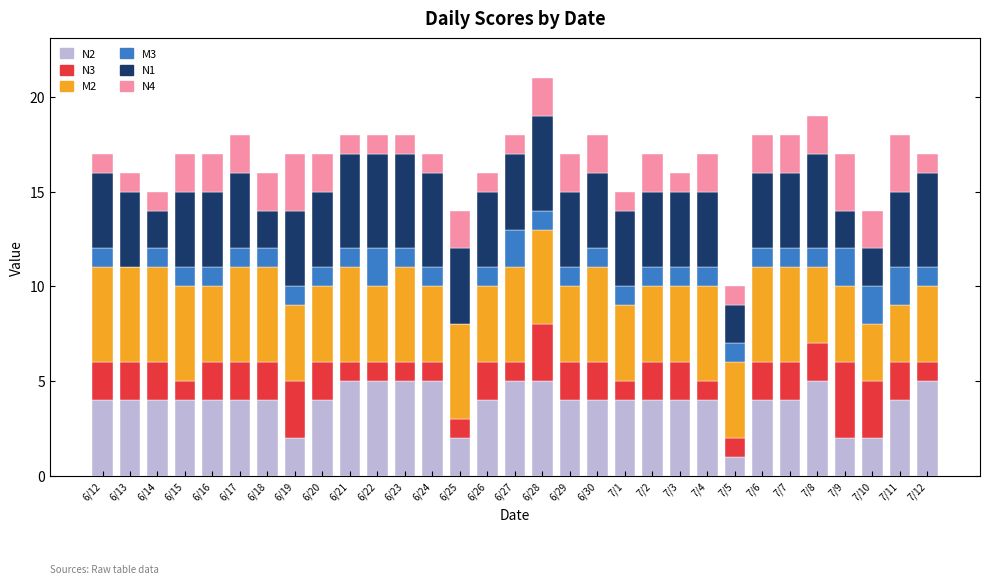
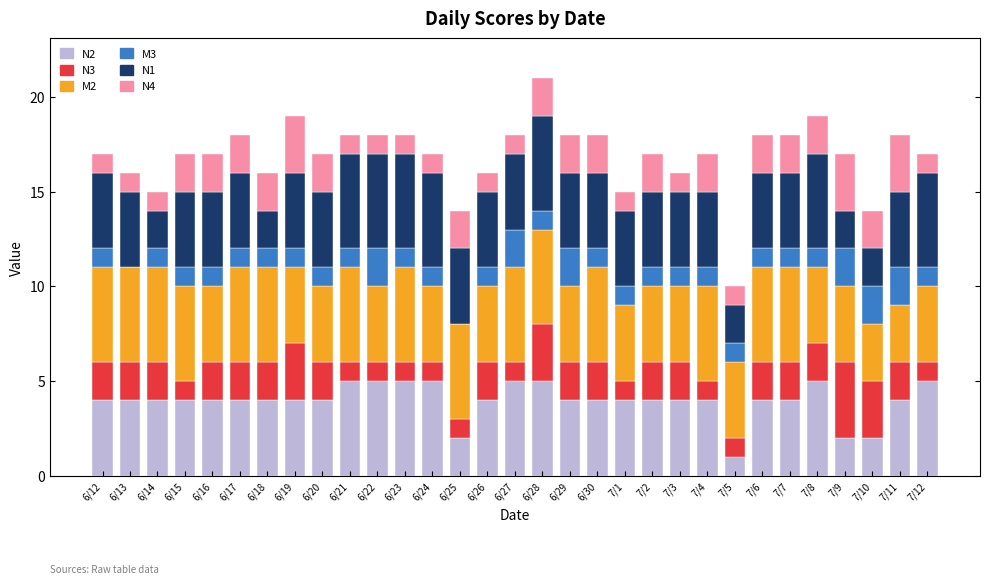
  {
    "N2": {
      "6/12": 4,
      "6/13": 4,
      "6/14": 4,
      "6/15": 4,
      "6/16": 4,
      "6/17": 4,
      "6/18": 4,
-     "6/19": 2,
+     "6/19": 4,
      "6/20": 4,
      "6/21": 5,
      "6/22": 5,
      "6/23": 5,
      "6/24": 5,
      "6/25": 2,
      "6/26": 4,
      "6/27": 5,
      "6/28": 5,
      "6/29": 4,
      "6/30": 4,
      "7/1": 4,
      "7/2": 4,
      "7/3": 4,
      "7/4": 4,
      "7/5": 1,
      "7/6": 4,
      "7/7": 4,
      "7/8": 5,
      "7/9": 2,
      "7/10": 2,
      "7/11": 4,
      "7/12": 5
    },
    "N3": {
      "6/12": 2,
      "6/13": 2,
      "6/14": 2,
      "6/15": 1,
      "6/16": 2,
      "6/17": 2,
      "6/18": 2,
      "6/19": 3,
      "6/20": 2,
      "6/21": 1,
      "6/22": 1,
      "6/23": 1,
      "6/24": 1,
      "6/25": 1,
      "6/26": 2,
      "6/27": 1,
      "6/28": 3,
      "6/29": 2,
      "6/30": 2,
      "7/1": 1,
      "7/2": 2,
      "7/3": 2,
      "7/4": 1,
      "7/5": 1,
      "7/6": 2,
      "7/7": 2,
      "7/8": 2,
      "7/9": 4,
      "7/10": 3,
      "7/11": 2,
      "7/12": 1
    },
    "M2": {
      "6/12": 5,
      "6/13": 5,
      "6/14": 5,
      "6/15": 5,
      "6/16": 4,
      "6/17": 5,
      "6/18": 5,
      "6/19": 4,
      "6/20": 4,
      "6/21": 5,
      "6/22": 4,
      "6/23": 5,
      "6/24": 4,
      "6/25": 5,
      "6/26": 4,
      "6/27": 5,
      "6/28": 5,
      "6/29": 4,
      "6/30": 5,
      "7/1": 4,
      "7/2": 4,
      "7/3": 4,
      "7/4": 5,
      "7/5": 4,
      "7/6": 5,
      "7/7": 5,
      "7/8": 4,
      "7/9": 4,
      "7/10": 3,
      "7/11": 3,
      "7/12": 4
    },
    "M3": {
      "6/12": 1,
      "6/13": 0,
      "6/14": 1,
      "6/15": 1,
      "6/16": 1,
      "6/17": 1,
      "6/18": 1,
      "6/19": 1,
      "6/20": 1,
      "6/21": 1,
      "6/22": 2,
      "6/23": 1,
      "6/24": 1,
      "6/25": 0,
      "6/26": 1,
      "6/27": 2,
      "6/28": 1,
-     "6/29": 1,
+     "6/29": 2,
      "6/30": 1,
      "7/1": 1,
      "7/2": 1,
      "7/3": 1,
      "7/4": 1,
      "7/5": 1,
      "7/6": 1,
      "7/7": 1,
      "7/8": 1,
      "7/9": 2,
      "7/10": 2,
      "7/11": 2,
      "7/12": 1
    },
    "N1": {
      "6/12": 4,
      "6/13": 4,
      "6/14": 2,
      "6/15": 4,
      "6/16": 4,
      "6/17": 4,
      "6/18": 2,
      "6/19": 4,
      "6/20": 4,
      "6/21": 5,
      "6/22": 5,
      "6/23": 5,
      "6/24": 5,
      "6/25": 4,
      "6/26": 4,
      "6/27": 4,
      "6/28": 5,
      "6/29": 4,
      "6/30": 4,
      "7/1": 4,
      "7/2": 4,
      "7/3": 4,
      "7/4": 4,
      "7/5": 2,
      "7/6": 4,
      "7/7": 4,
      "7/8": 5,
      "7/9": 2,
      "7/10": 2,
      "7/11": 4,
      "7/12": 5
    },
    "N4": {
      "6/12": 1,
      "6/13": 1,
      "6/14": 1,
      "6/15": 2,
      "6/16": 2,
      "6/17": 2,
      "6/18": 2,
      "6/19": 3,
      "6/20": 2,
      "6/21": 1,
      "6/22": 1,
      "6/23": 1,
      "6/24": 1,
      "6/25": 2,
      "6/26": 1,
      "6/27": 1,
      "6/28": 2,
      "6/29": 2,
      "6/30": 2,
      "7/1": 1,
      "7/2": 2,
      "7/3": 1,
      "7/4": 2,
      "7/5": 1,
      "7/6": 2,
      "7/7": 2,
      "7/8": 2,
      "7/9": 3,
      "7/10": 2,
      "7/11": 3,
      "7/12": 1
    }
  }
